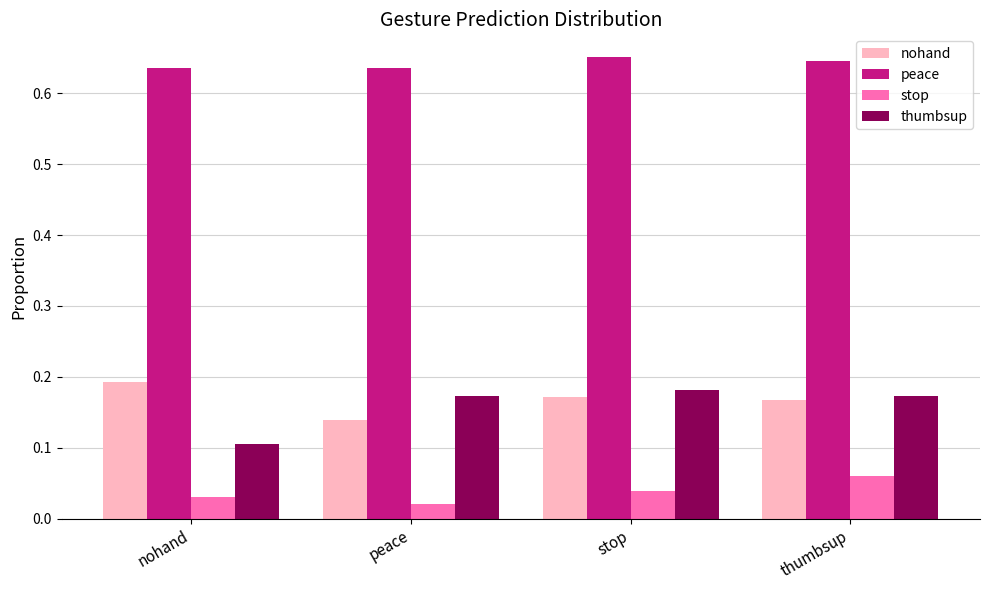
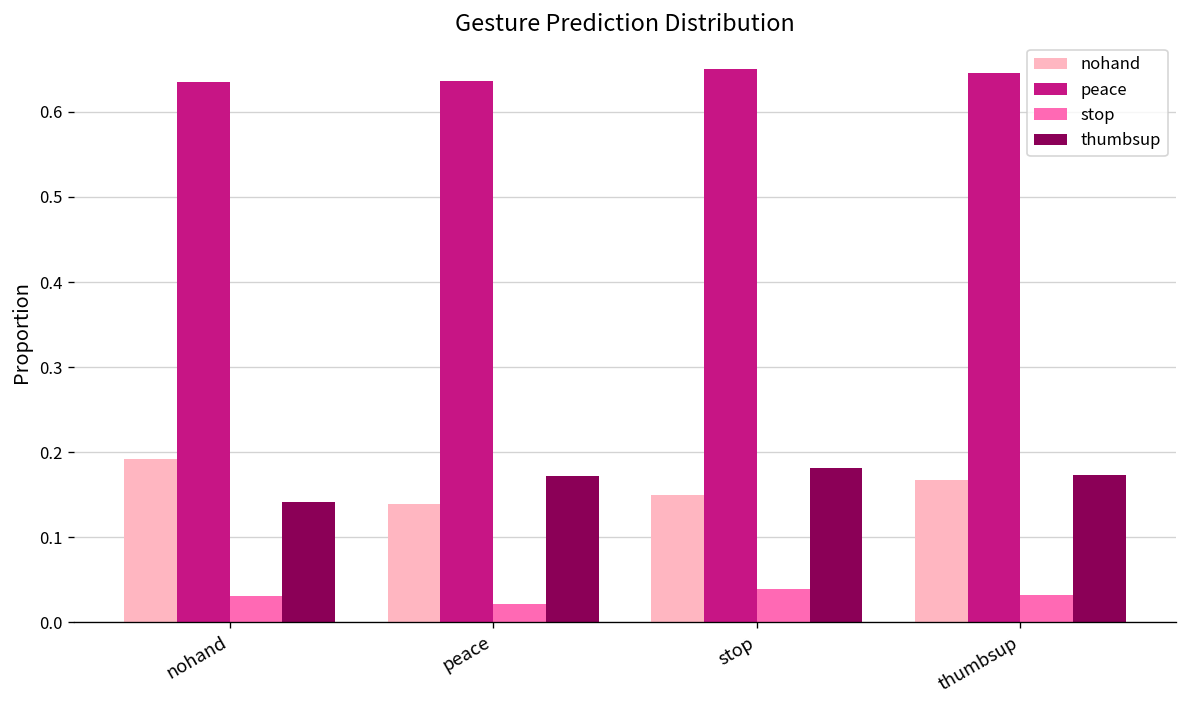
  {
    "nohand": {
      "nohand": 0.19,
      "peace": 0.14,
-     "stop": 0.17,
+     "stop": 0.15,
      "thumbsup": 0.17
    },
    "peace": {
      "nohand": 0.64,
      "peace": 0.64,
      "stop": 0.65,
      "thumbsup": 0.65
    },
    "stop": {
      "nohand": 0.03,
      "peace": 0.02,
      "stop": 0.04,
-     "thumbsup": 0.06
+     "thumbsup": 0.03
    },
    "thumbsup": {
-     "nohand": 0.11,
+     "nohand": 0.14,
      "peace": 0.17,
      "stop": 0.18,
      "thumbsup": 0.17
    }
  }
